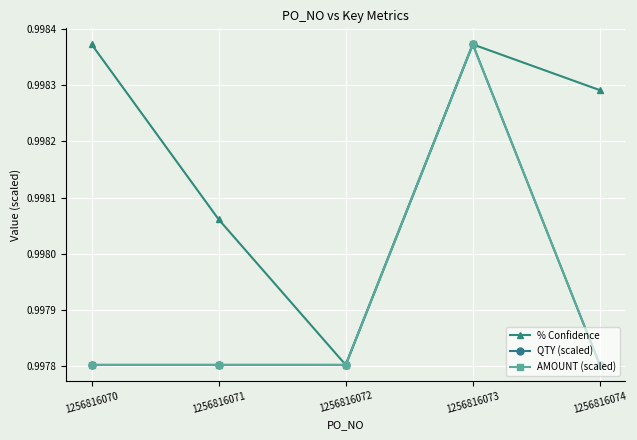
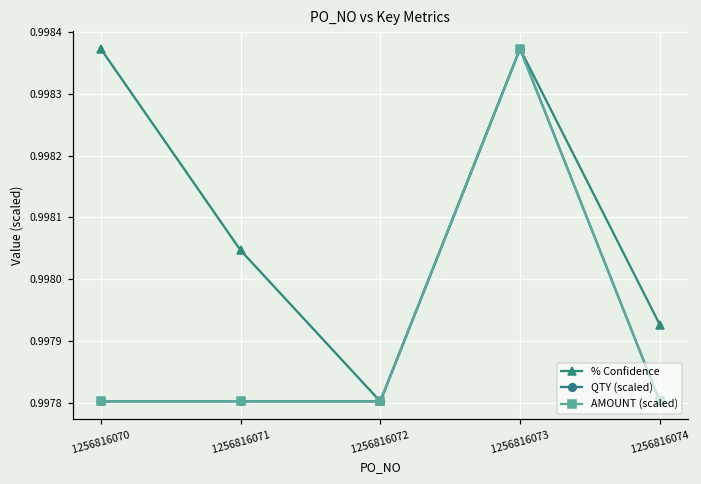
  {
    "% Confidence": {
      "1256816070": 0.99837,
-     "1256816071": 0.99806,
-     "1256816074": 0.99829
+     "1256816071": 0.99805,
+     "1256816074": 0.99793
    },
    "AMOUNT (scaled)": {
      "1256816070": 0.99780,
      "1256816071": 0.99780
    }
  }
